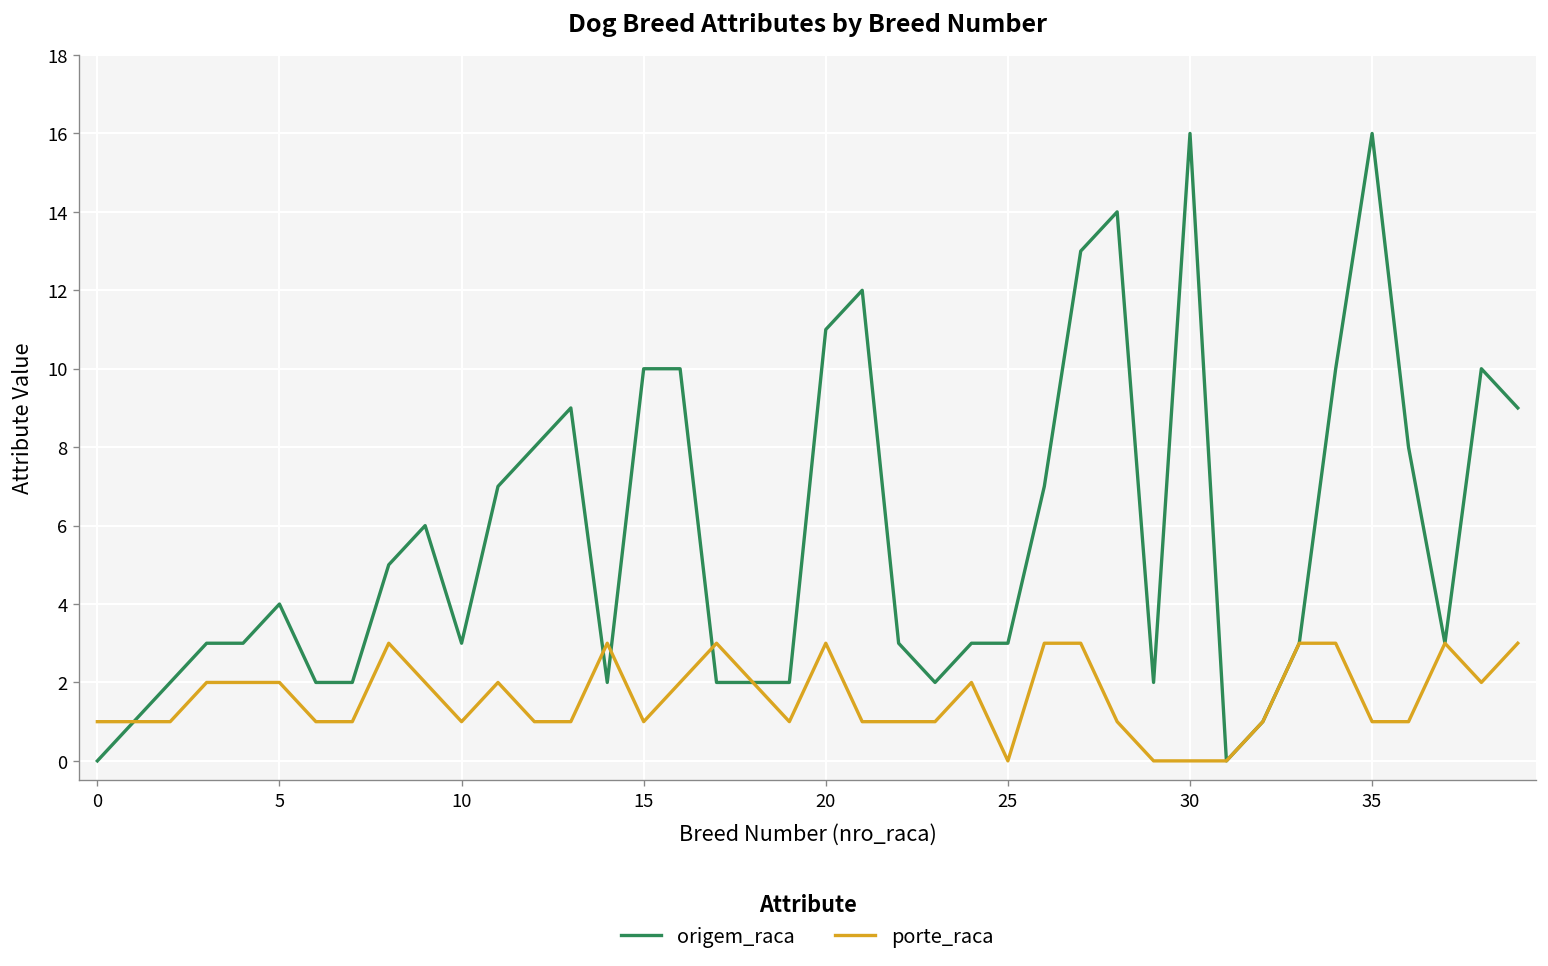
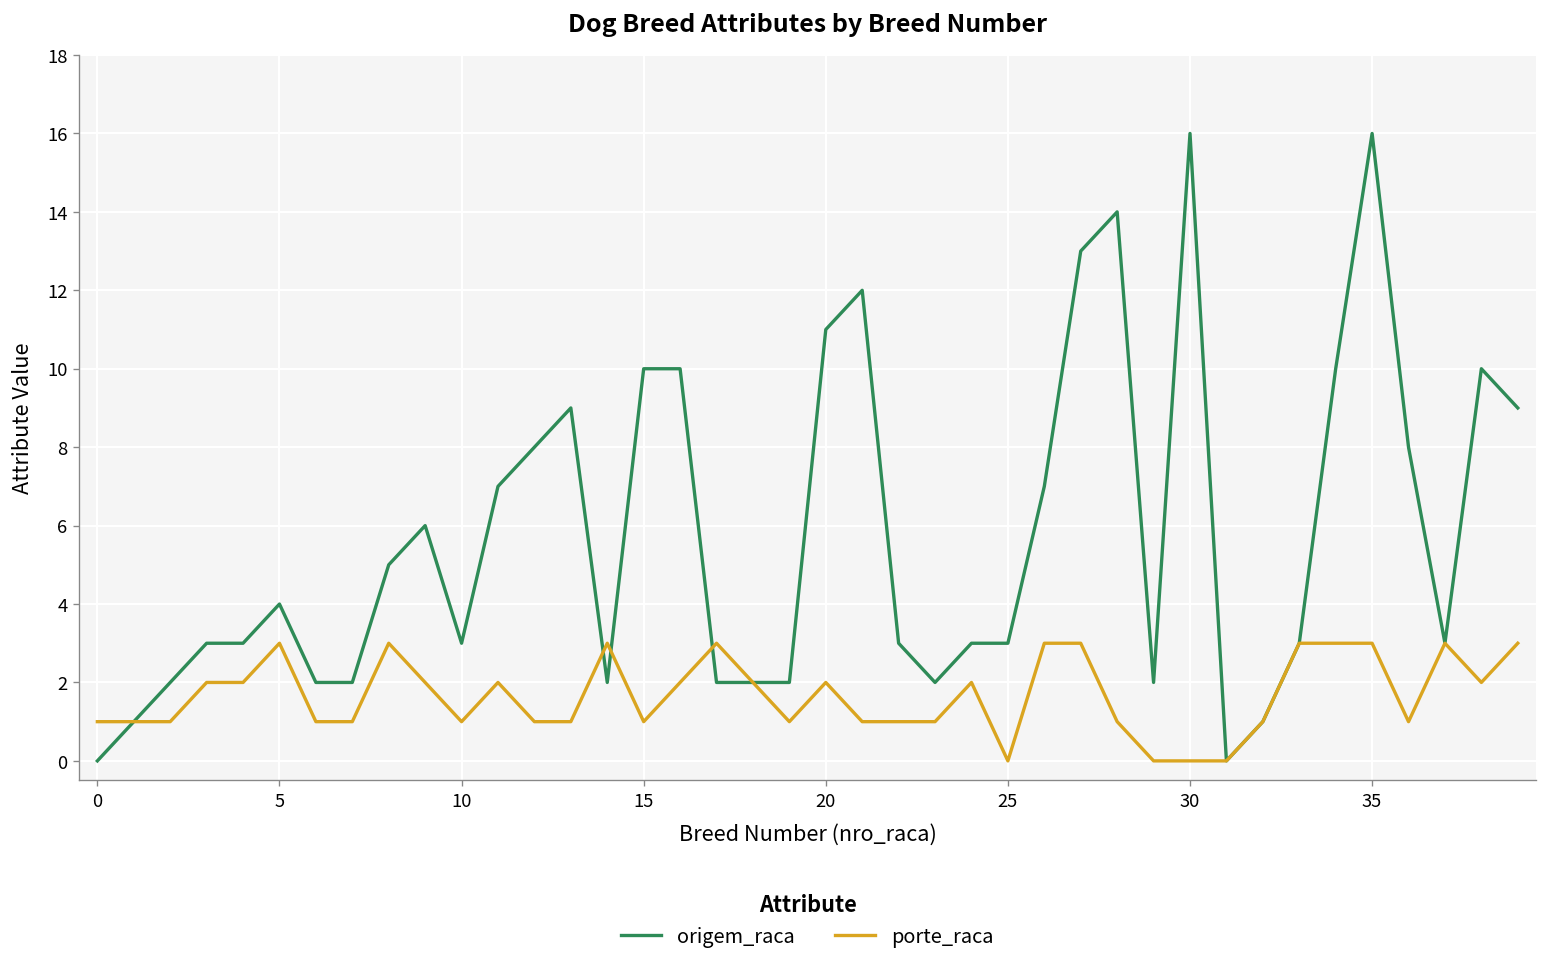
  {
    "origem_raca": {
      "0": 0,
      "5": 4,
      "10": 3,
      "15": 10,
      "20": 11,
      "25": 3,
      "30": 16,
      "35": 16
    },
    "porte_raca": {
      "0": 1,
-     "5": 2,
+     "5": 3,
      "10": 1,
      "15": 1,
-     "20": 3,
+     "20": 2,
      "25": 0,
      "30": 0,
-     "35": 1
+     "35": 3
    }
  }
